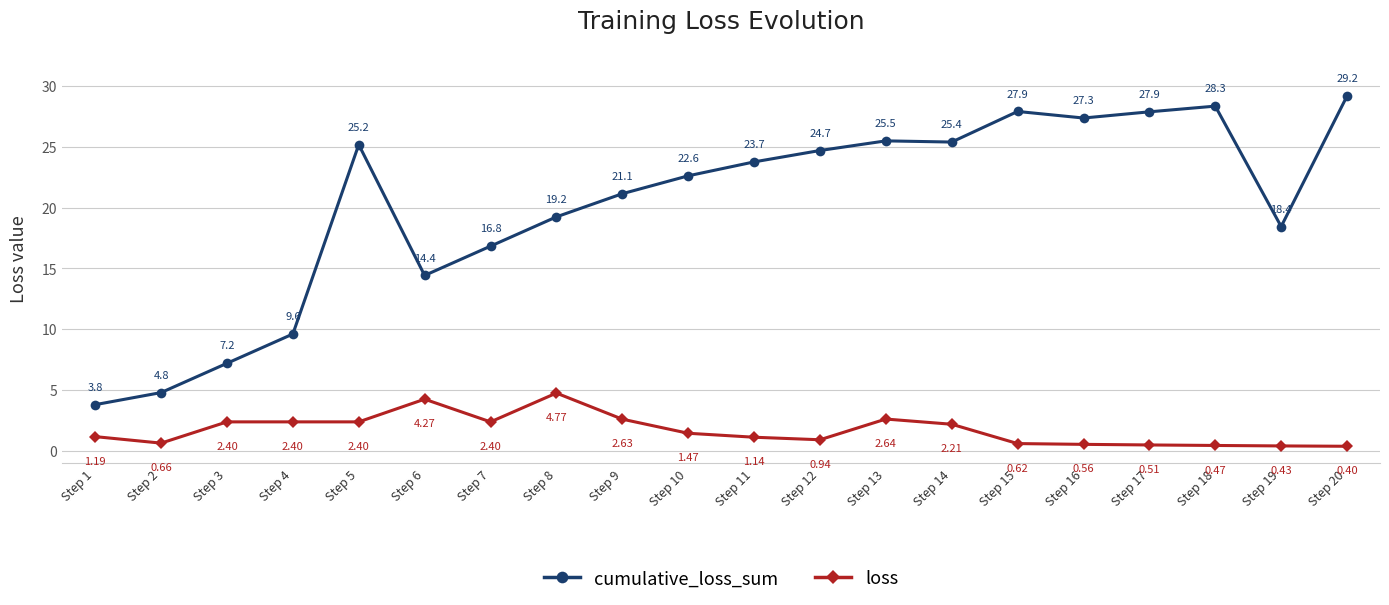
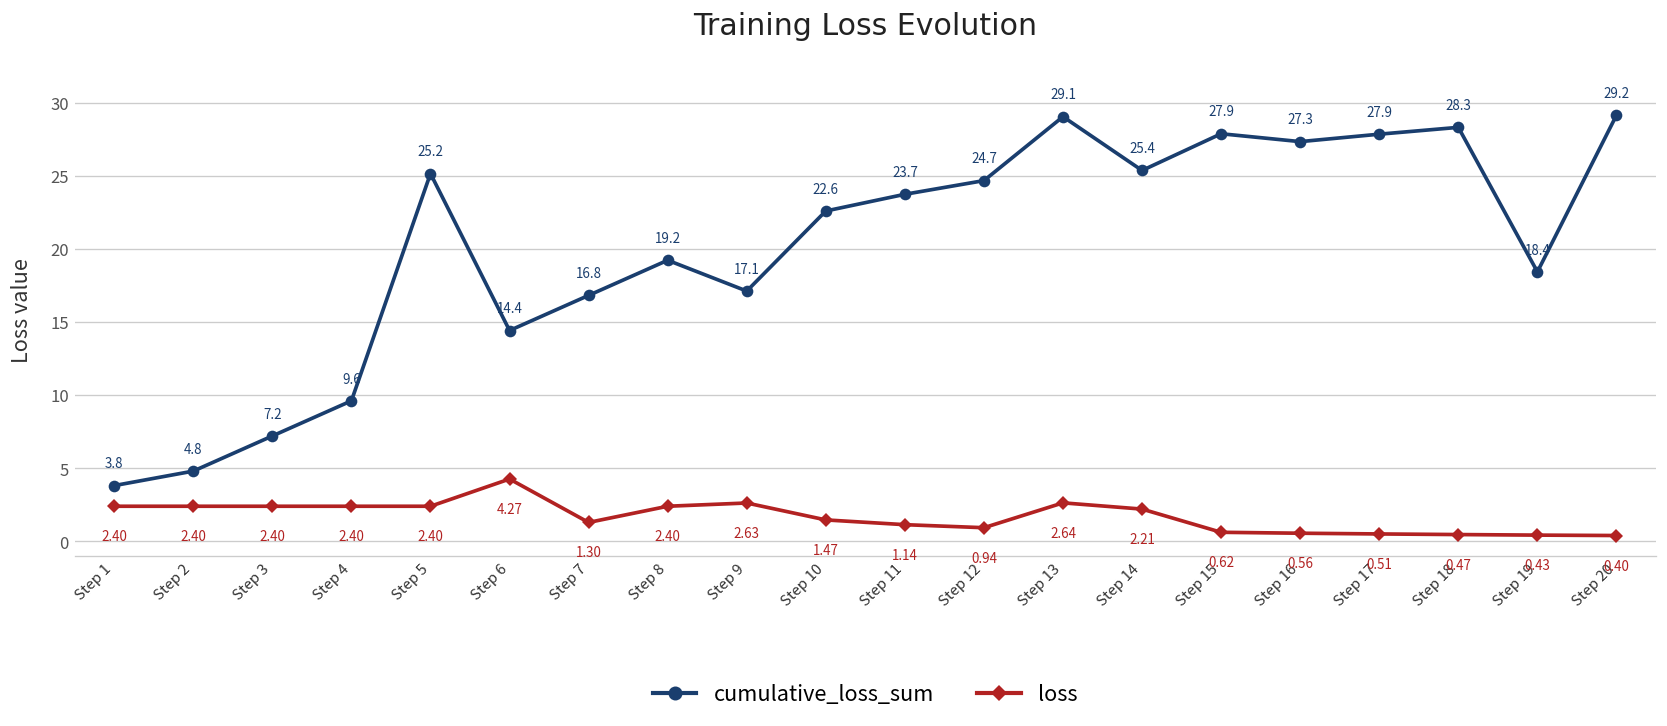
  {
    "cumulative_loss_sum": {
      "Step 1": 3.8,
      "Step 2": 4.8,
      "Step 3": 7.2,
      "Step 4": 9.6,
      "Step 5": 25.2,
      "Step 6": 14.4,
      "Step 7": 16.8,
      "Step 8": 19.2,
-     "Step 9": 21.1,
+     "Step 9": 17.1,
      "Step 10": 22.6,
      "Step 11": 23.7,
      "Step 12": 24.7,
-     "Step 13": 25.5,
+     "Step 13": 29.1,
      "Step 14": 25.4,
      "Step 15": 27.9,
      "Step 16": 27.3,
      "Step 17": 27.9,
      "Step 18": 28.3,
      "Step 19": 18.4,
      "Step 20": 29.2
    },
    "loss": {
-     "Step 1": 1.19,
-     "Step 2": 0.66,
+     "Step 1": 2.40,
+     "Step 2": 2.40,
      "Step 3": 2.40,
      "Step 4": 2.40,
      "Step 5": 2.40,
      "Step 6": 4.27,
-     "Step 7": 2.40,
-     "Step 8": 4.77,
+     "Step 7": 1.30,
+     "Step 8": 2.40,
      "Step 9": 2.63,
      "Step 10": 1.47,
      "Step 11": 1.14,
      "Step 12": 0.94,
      "Step 13": 2.64,
      "Step 14": 2.21,
      "Step 15": 0.62,
      "Step 16": 0.56,
      "Step 17": 0.51,
      "Step 18": 0.47,
      "Step 19": 0.43,
      "Step 20": 0.40
    }
  }
